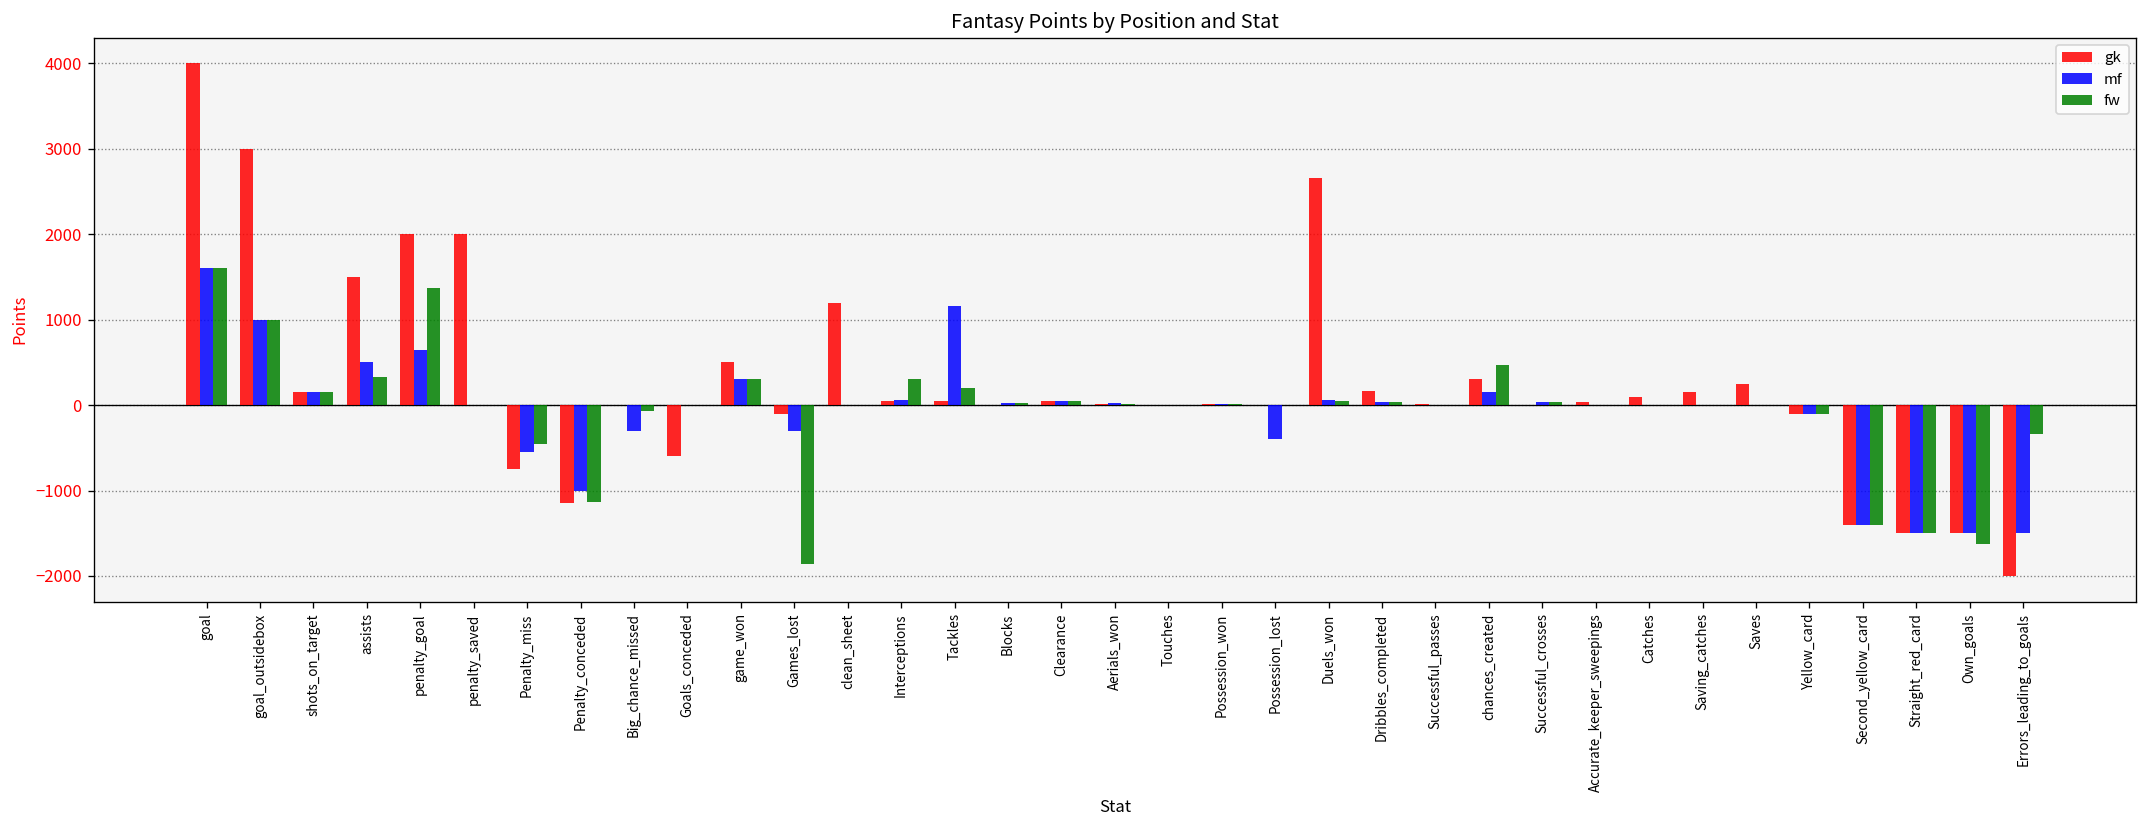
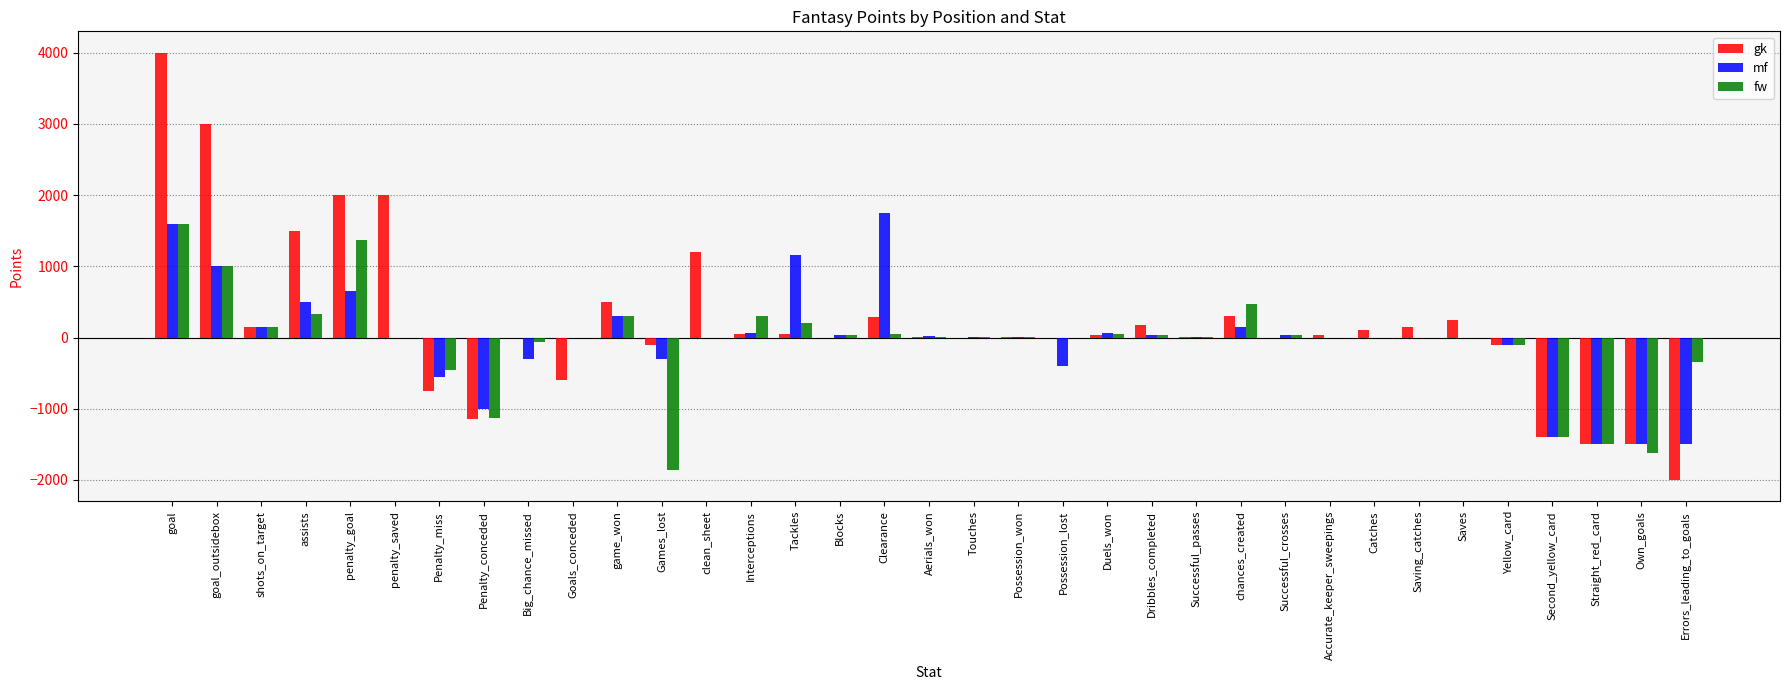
  {
    "gk": {
      "goal": 4000,
      "goal_outsidebox": 3000,
      "shots_on_target": 200,
      "assists": 1500,
      "penalty_goal": 2000,
      "penalty_saved": 2000,
      "Penalty_miss": -800,
      "Penalty_conceded": -1100,
      "Big_chance_missed": 0,
      "Goals_conceded": -600,
      "game_won": 500,
      "Games_lost": -100,
      "clean_sheet": 1200,
      "Interceptions": 100,
      "Tackles": 0,
      "Blocks": 0,
-     "Clearance": 100,
+     "Clearance": 300,
      "Touches": 0,
-     "Duels_won": 2700,
+     "Duels_won": 0,
      "Dribbles_completed": 200,
      "chances_created": 300,
      "Successful_crosses": 0,
      "Accurate_keeper_sweepings": 0,
      "Catches": 100,
      "Saving_catches": 200,
      "Saves": 200,
      "Yellow_card": -100,
      "Second_yellow_card": -1400,
      "Straight_red_card": -1500,
      "Own_goals": -1500,
      "Errors_leading_to_goals": -2000
    },
    "mf": {
      "goal": 1600,
      "goal_outsidebox": 1000,
      "shots_on_target": 200,
      "assists": 500,
      "penalty_goal": 700,
      "penalty_saved": 0,
      "Penalty_miss": -600,
      "Penalty_conceded": -1000,
      "Big_chance_missed": -300,
      "Goals_conceded": 0,
      "game_won": 300,
      "Games_lost": -300,
      "clean_sheet": 0,
      "Interceptions": 100,
      "Tackles": 1200,
-     "Clearance": 100,
+     "Clearance": 1800,
      "Possession_lost": -400,
      "Duels_won": 100,
      "Dribbles_completed": 0,
      "chances_created": 200,
      "Successful_crosses": 0,
      "Accurate_keeper_sweepings": 0,
      "Catches": 0,
      "Saving_catches": 0,
      "Saves": 0,
      "Yellow_card": -100,
      "Second_yellow_card": -1400,
      "Straight_red_card": -1500,
      "Own_goals": -1500,
      "Errors_leading_to_goals": -1500
    },
    "fw": {
      "goal": 1600,
      "goal_outsidebox": 1000,
      "shots_on_target": 200,
      "assists": 300,
      "penalty_goal": 1400,
      "penalty_saved": 0,
      "Penalty_miss": -500,
      "Penalty_conceded": -1100,
      "Big_chance_missed": -100,
      "Goals_conceded": 0,
      "game_won": 300,
      "Games_lost": -1900,
      "clean_sheet": 0,
      "Interceptions": 300,
      "Tackles": 200,
      "Clearance": 100,
      "Duels_won": 100,
      "Dribbles_completed": 0,
      "chances_created": 500,
      "Successful_crosses": 0,
      "Accurate_keeper_sweepings": 0,
      "Catches": 0,
      "Saving_catches": 0,
      "Saves": 0,
      "Yellow_card": -100,
      "Second_yellow_card": -1400,
      "Straight_red_card": -1500,
      "Own_goals": -1600,
      "Errors_leading_to_goals": -300
    }
  }
